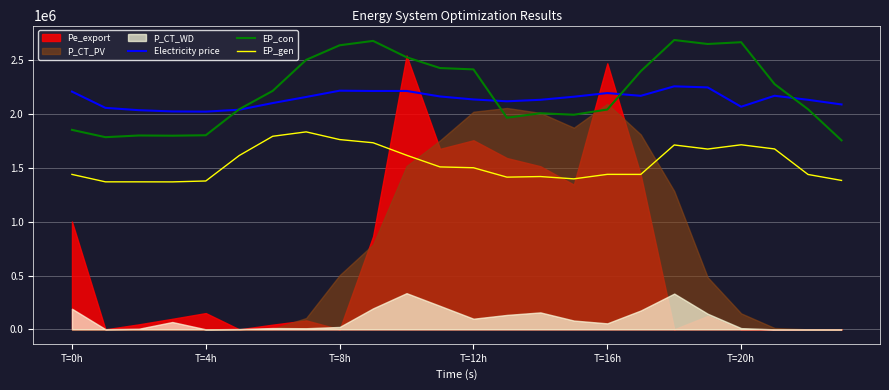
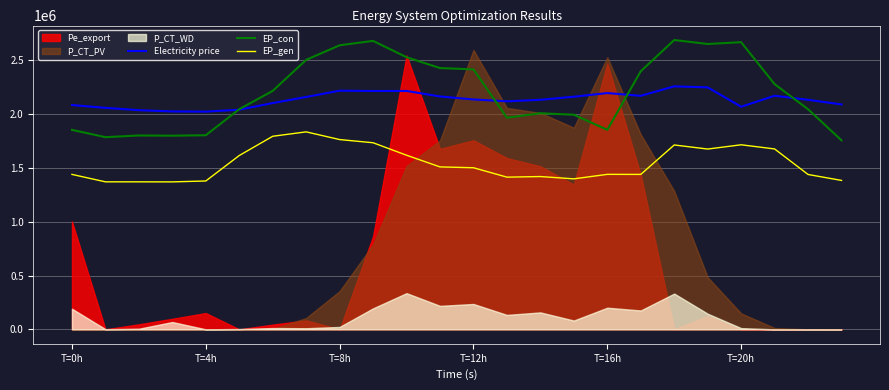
  {
    "Electricity price": {
-     "T=0h": 2210000,
+     "T=0h": 2080000,
      "T=4h": 2020000,
      "T=8h": 2220000,
      "T=12h": 2140000,
      "T=16h": 2190000,
      "T=20h": 2070000
    },
    "Pe_export": {
      "T=0h": 1000000,
      "T=4h": 150000,
      "T=12h": 1760000,
      "T=16h": 2470000
    },
    "EP_con": {
      "T=0h": 1850000,
      "T=4h": 1800000,
      "T=8h": 2640000,
      "T=12h": 2410000,
-     "T=16h": 2040000,
+     "T=16h": 1850000,
      "T=20h": 2670000
    },
    "P_CT_PV": {
      "T=0h": 0,
-     "T=8h": 500000,
-     "T=12h": 2020000,
-     "T=16h": 2100000,
+     "T=8h": 350000,
+     "T=12h": 2590000,
+     "T=16h": 2530000,
      "T=20h": 150000
    },
    "EP_gen": {
      "T=0h": 1440000,
      "T=4h": 1380000,
      "T=8h": 1760000,
      "T=12h": 1500000,
      "T=16h": 1440000,
      "T=20h": 1710000
    },
    "P_CT_WD": {
      "T=0h": 190000,
-     "T=12h": 100000,
-     "T=16h": 60000
+     "T=12h": 240000,
+     "T=16h": 200000
    }
  }
